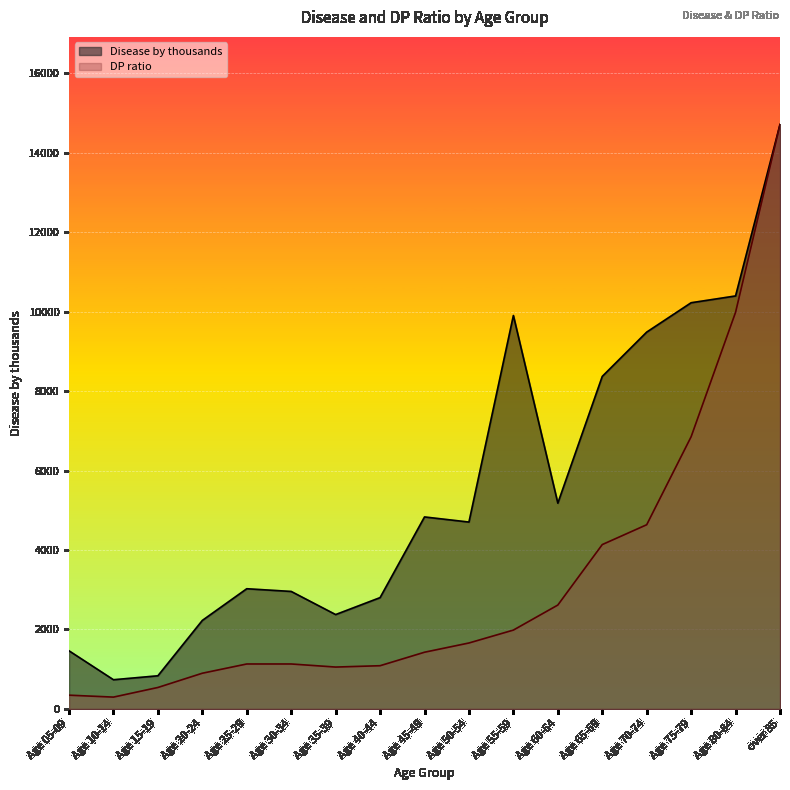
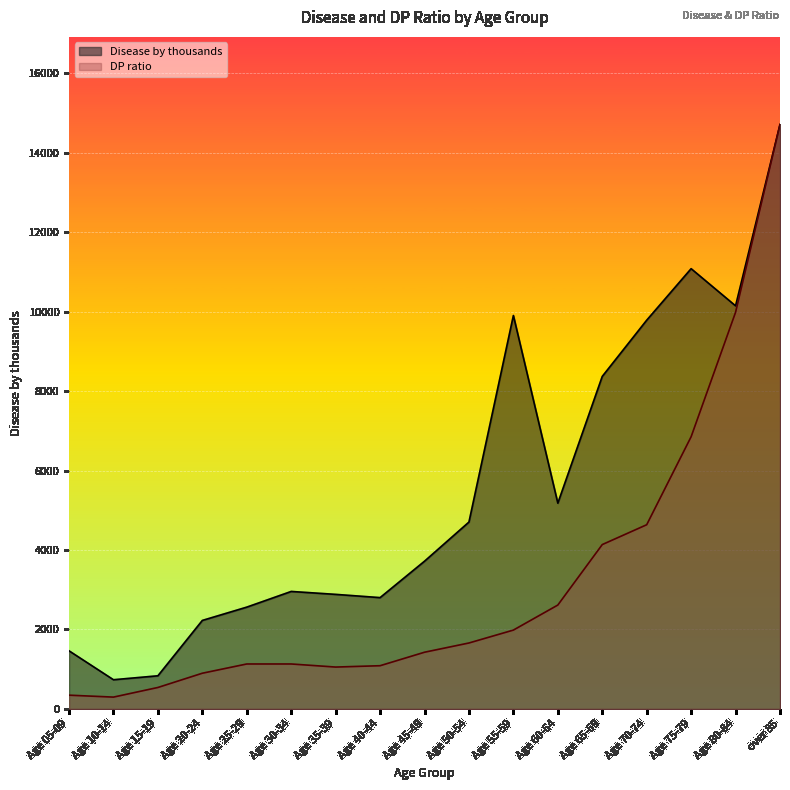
  {
    "Disease by thousands": {
      "Age 05-09": 1500,
      "Age 10-14": 700,
      "Age 15-19": 800,
      "Age 20-24": 2200,
-     "Age 25-29": 3000,
+     "Age 25-29": 2600,
      "Age 30-34": 3000,
-     "Age 35-39": 2400,
+     "Age 35-39": 2900,
      "Age 40-44": 2800,
-     "Age 45-49": 4800,
+     "Age 45-49": 3700,
      "Age 50-54": 4700,
      "Age 55-59": 9900,
      "Age 60-64": 5200,
      "Age 65-69": 8400,
-     "Age 70-74": 9500,
-     "Age 75-79": 10200,
-     "Age 80-84": 10400,
+     "Age 70-74": 9800,
+     "Age 75-79": 11100,
+     "Age 80-84": 10100,
      "over 85": 14700
    }
  }
